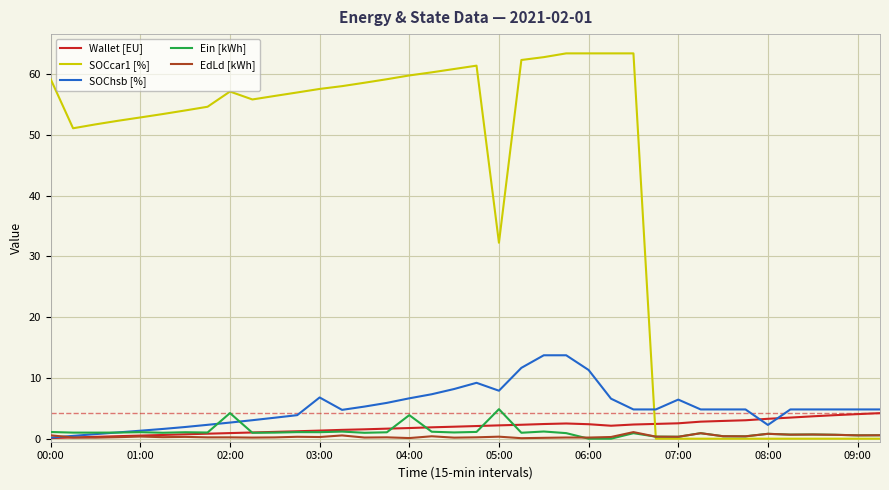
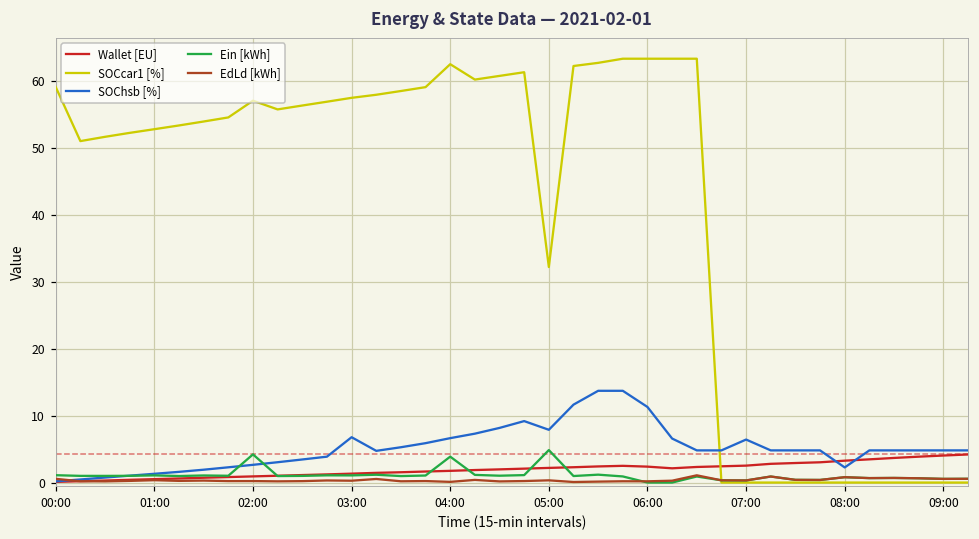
  {
    "SOCcar1 [%]": {
      "00:00": 59,
      "01:00": 53,
      "02:00": 57,
      "03:00": 58,
-     "04:00": 60,
+     "04:00": 63,
      "05:00": 32,
      "06:00": 63,
      "08:00": 0,
      "09:00": 0
    },
    "SOChsb [%]": {
      "02:00": 3,
      "03:00": 7,
      "04:00": 7,
      "05:00": 8,
      "06:00": 11,
      "07:00": 6,
      "08:00": 2,
      "09:00": 5
    },
    "Ein [kWh]": {
      "00:00": 1,
      "02:00": 4,
      "04:00": 4,
      "05:00": 5
    }
  }
